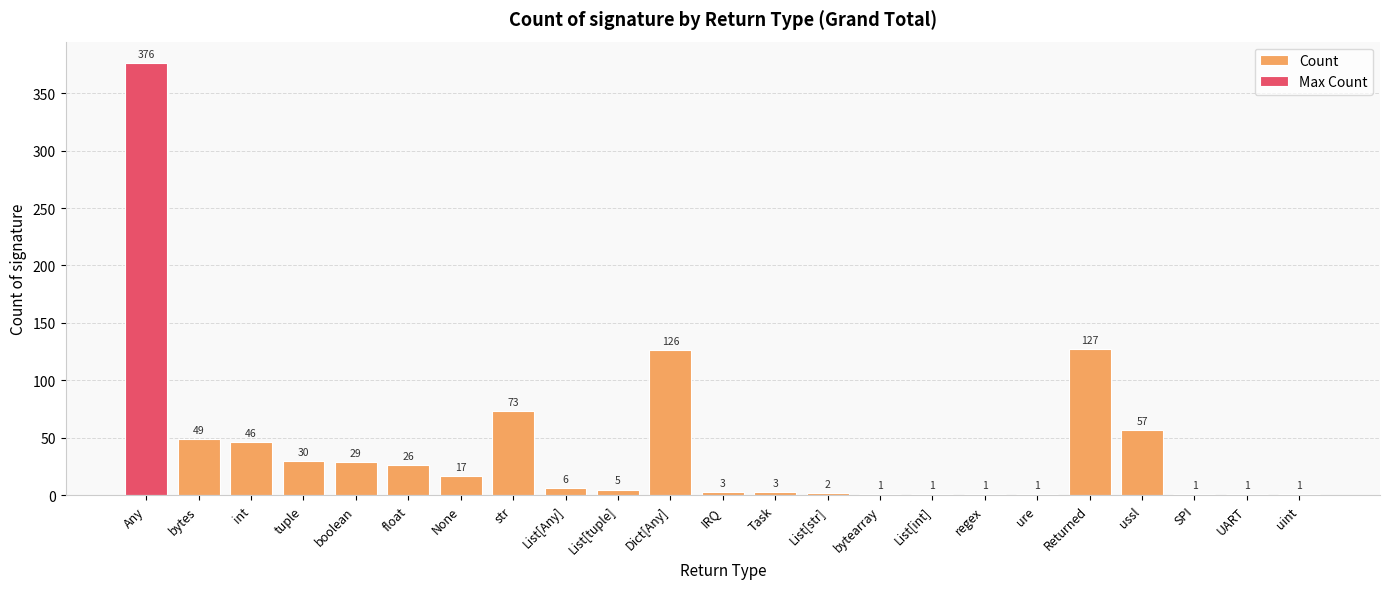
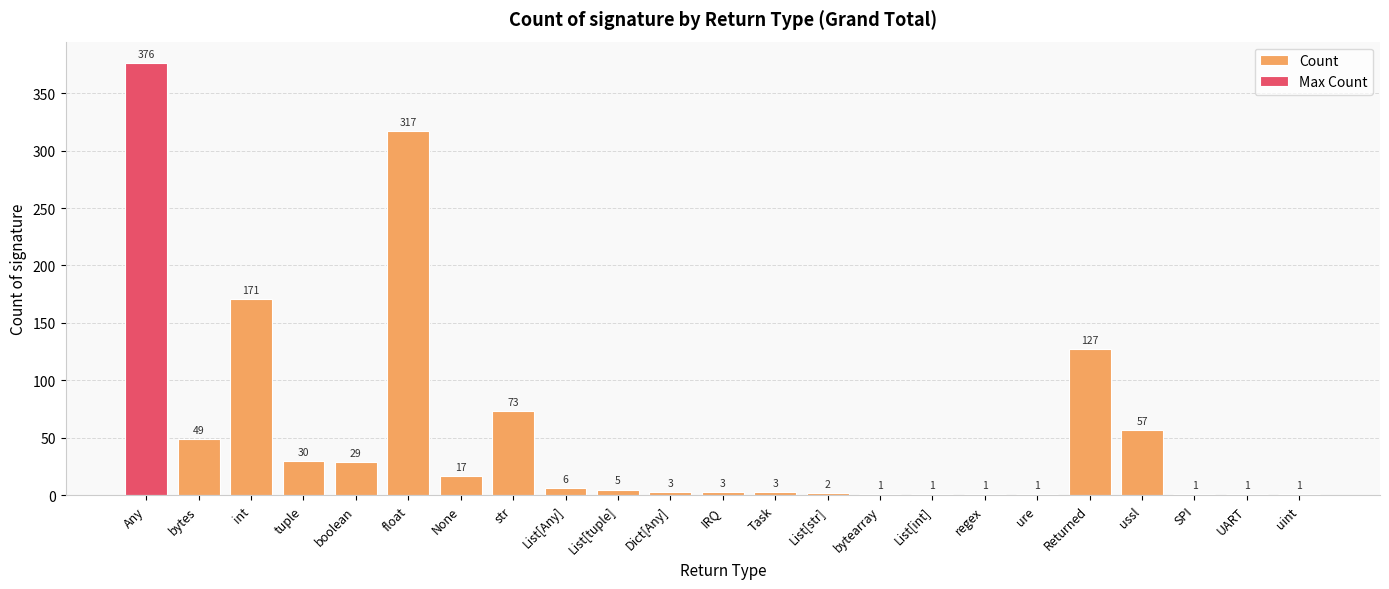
  {
    "Count": {
      "Any": 376,
      "bytes": 49,
-     "int": 46,
+     "int": 171,
      "tuple": 30,
      "boolean": 29,
-     "float": 26,
+     "float": 317,
      "None": 17,
      "str": 73,
      "List[Any]": 6,
      "List[tuple]": 5,
-     "Dict[Any]": 126,
+     "Dict[Any]": 3,
      "IRQ": 3,
      "Task": 3,
      "List[str]": 2,
      "bytearray": 1,
      "List[int]": 1,
      "regex": 1,
      "ure": 1,
      "Returned": 127,
      "ussl": 57,
      "SPI": 1,
      "UART": 1,
      "uint": 1
    },
    "Max Count": {
      "Any": 376
    }
  }
